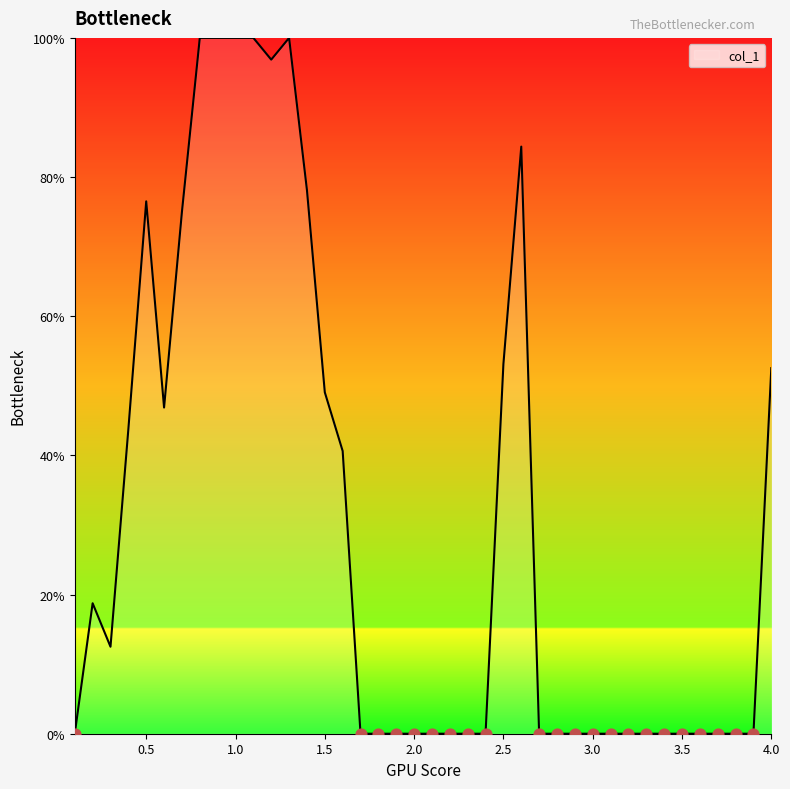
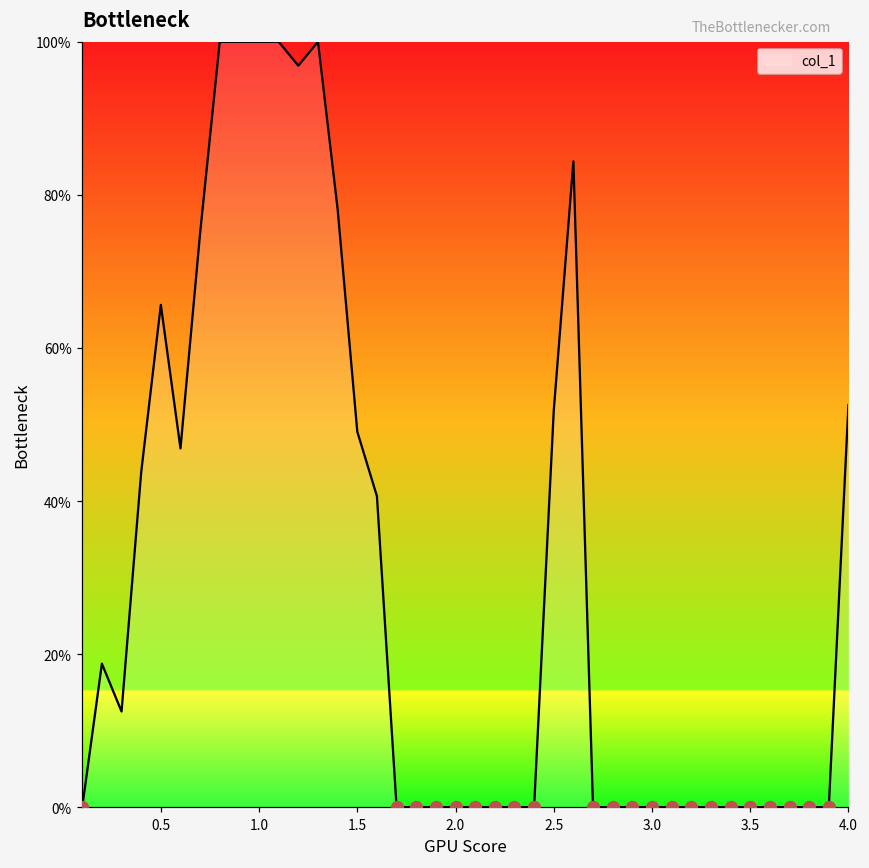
  {
    "col_1": {
-     "0.5": "77%",
+     "0.5": "66%",
      "1.0": "100%",
      "1.5": "49%",
-     "2.5": "53%",
+     "2.5": "52%",
      "4.0": "53%"
    }
  }
